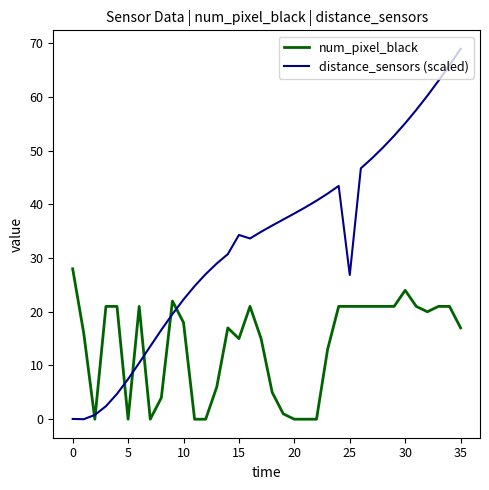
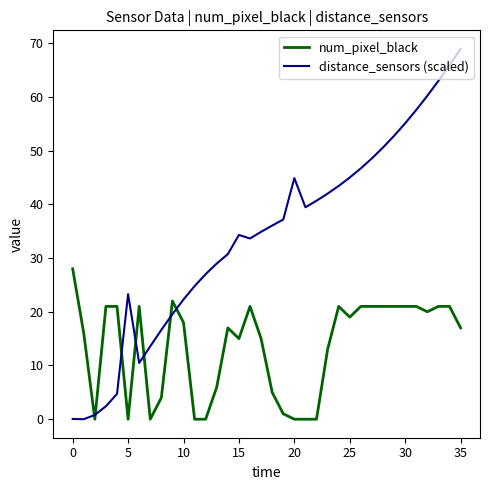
  {
    "num_pixel_black": {
      "0": 28,
      "5": 0,
      "10": 18,
      "15": 15,
      "20": 0,
-     "25": 21,
-     "30": 24,
+     "25": 19,
+     "30": 21,
      "35": 17
    },
    "distance_sensors (scaled)": {
      "0": 0,
-     "5": 7,
+     "5": 23,
      "10": 22,
      "15": 34,
-     "20": 38,
-     "25": 27,
+     "20": 45,
+     "25": 45,
      "30": 55
    }
  }
